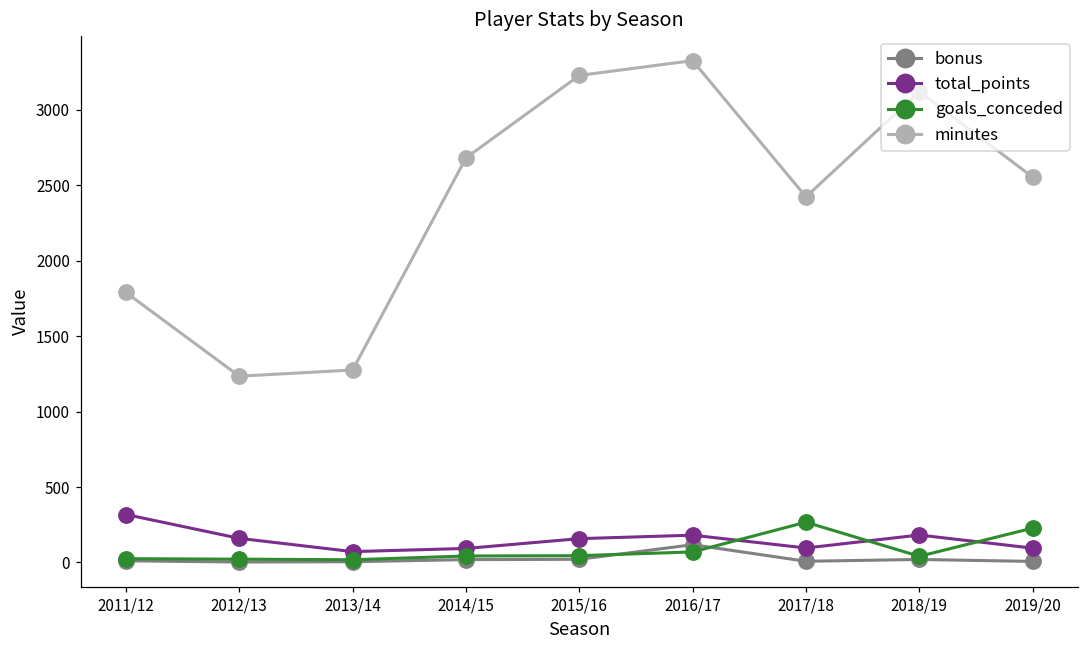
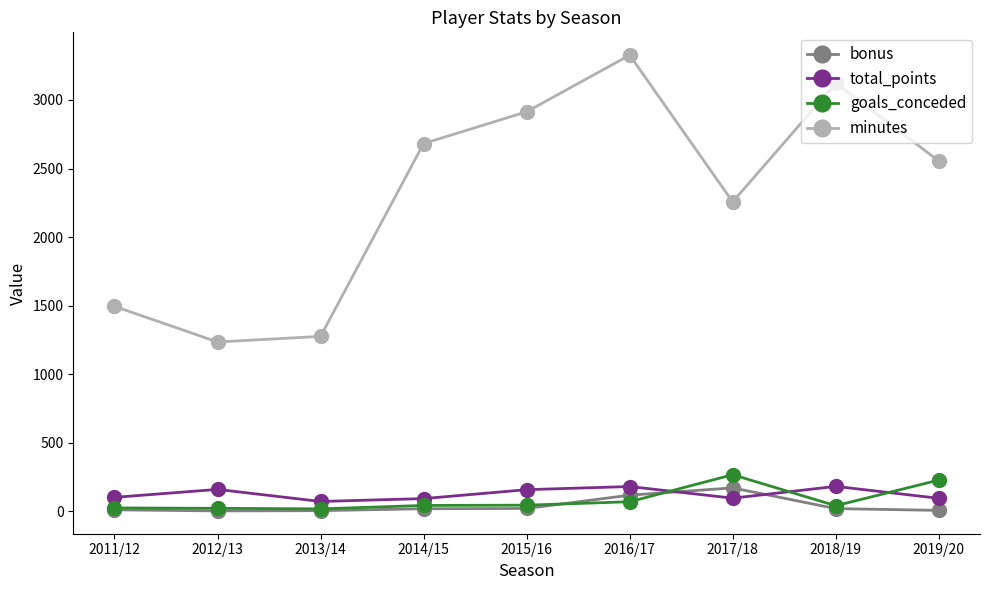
  {
    "bonus": {
      "2012/13": 0,
      "2014/15": 20,
      "2015/16": 20,
      "2016/17": 120,
-     "2017/18": 10,
+     "2017/18": 170,
      "2018/19": 20,
      "2019/20": 10
    },
    "total_points": {
-     "2011/12": 320,
+     "2011/12": 100,
      "2012/13": 160,
      "2013/14": 70,
      "2014/15": 90,
      "2015/16": 160,
      "2016/17": 180,
      "2017/18": 100,
      "2018/19": 180,
      "2019/20": 100
    },
    "goals_conceded": {
      "2012/13": 20,
      "2014/15": 40,
      "2015/16": 50,
      "2016/17": 70,
      "2017/18": 270,
      "2018/19": 40,
      "2019/20": 230
    },
    "minutes": {
-     "2011/12": 1790,
+     "2011/12": 1500,
      "2012/13": 1240,
      "2013/14": 1280,
      "2014/15": 2680,
-     "2015/16": 3230,
+     "2015/16": 2910,
      "2016/17": 3330,
-     "2017/18": 2420,
+     "2017/18": 2260,
      "2019/20": 2560
    }
  }
